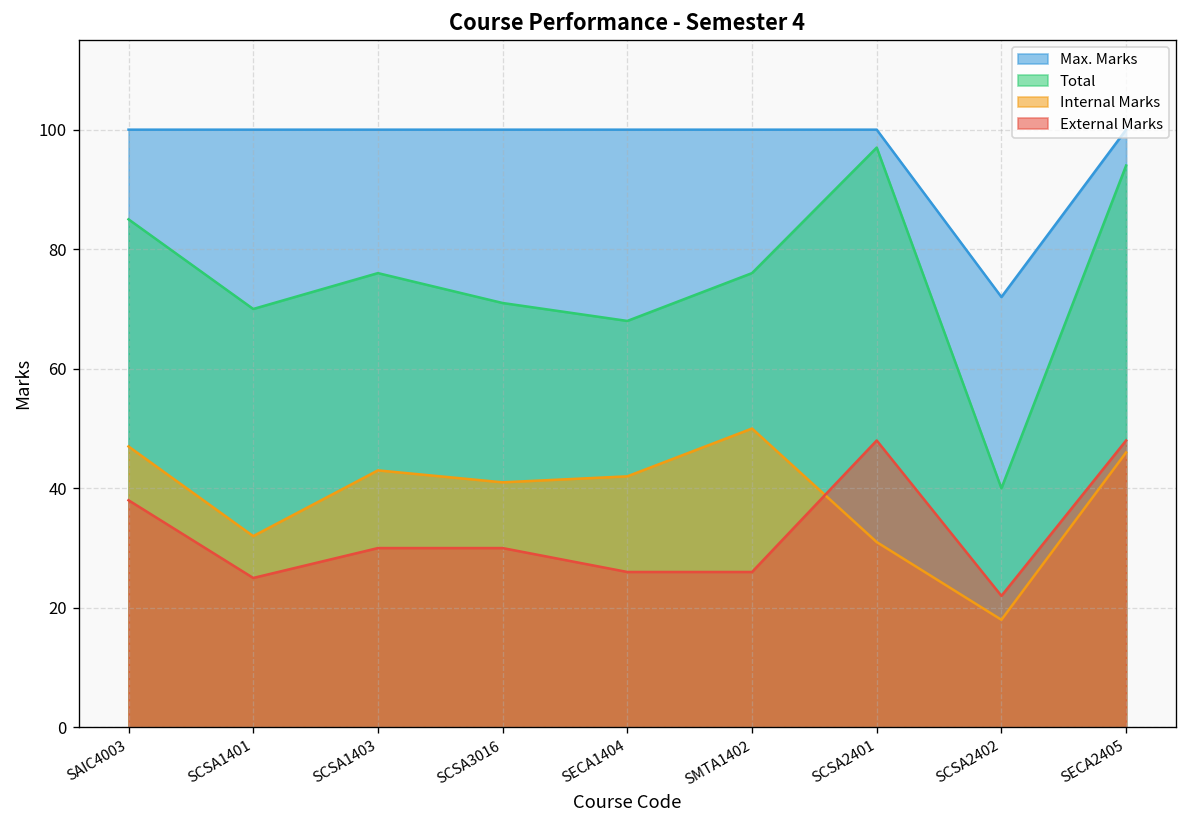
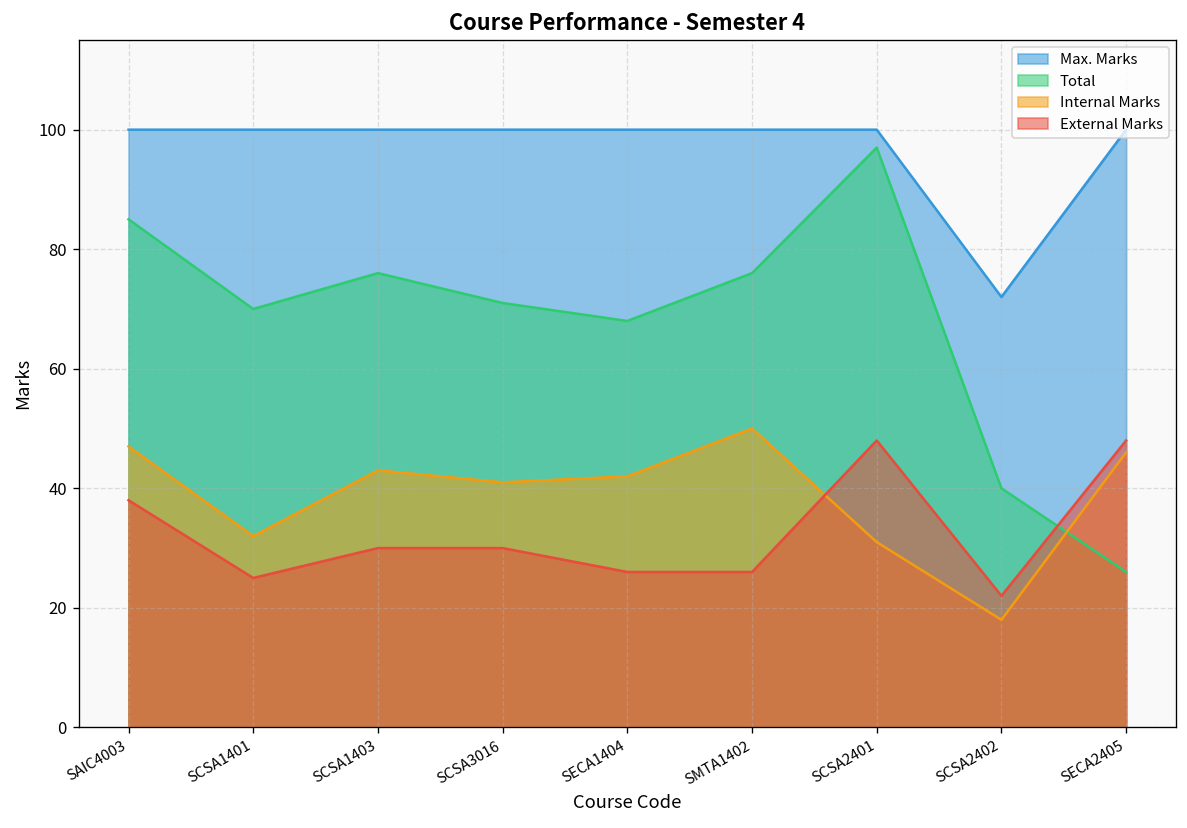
  {
    "Max. Marks": {
      "SAIC4003": 100,
      "SCSA1401": 100,
      "SCSA1403": 100,
      "SCSA3016": 100,
      "SECA1404": 100,
      "SMTA1402": 100,
      "SCSA2401": 100,
      "SCSA2402": 72
    },
    "Total": {
      "SAIC4003": 85,
      "SCSA1401": 70,
      "SCSA1403": 76,
      "SCSA3016": 71,
      "SECA1404": 68,
      "SMTA1402": 76,
      "SCSA2401": 97,
      "SCSA2402": 40,
-     "SECA2405": 94
+     "SECA2405": 26
    },
    "Internal Marks": {
      "SAIC4003": 47,
      "SCSA1401": 32,
      "SCSA1403": 43,
      "SCSA3016": 41,
      "SECA1404": 42,
      "SMTA1402": 50,
      "SCSA2401": 31,
      "SCSA2402": 18,
      "SECA2405": 46
    },
    "External Marks": {
      "SAIC4003": 38,
      "SCSA1401": 25,
      "SCSA1403": 30,
      "SCSA3016": 30,
      "SECA1404": 26,
      "SMTA1402": 26,
      "SCSA2401": 48,
      "SCSA2402": 22,
      "SECA2405": 48
    }
  }
